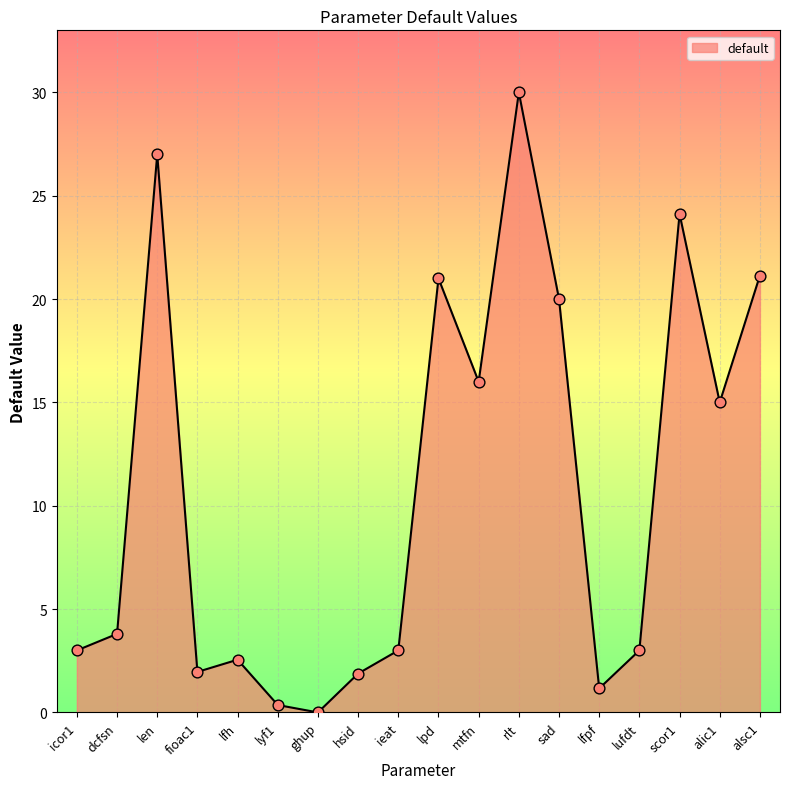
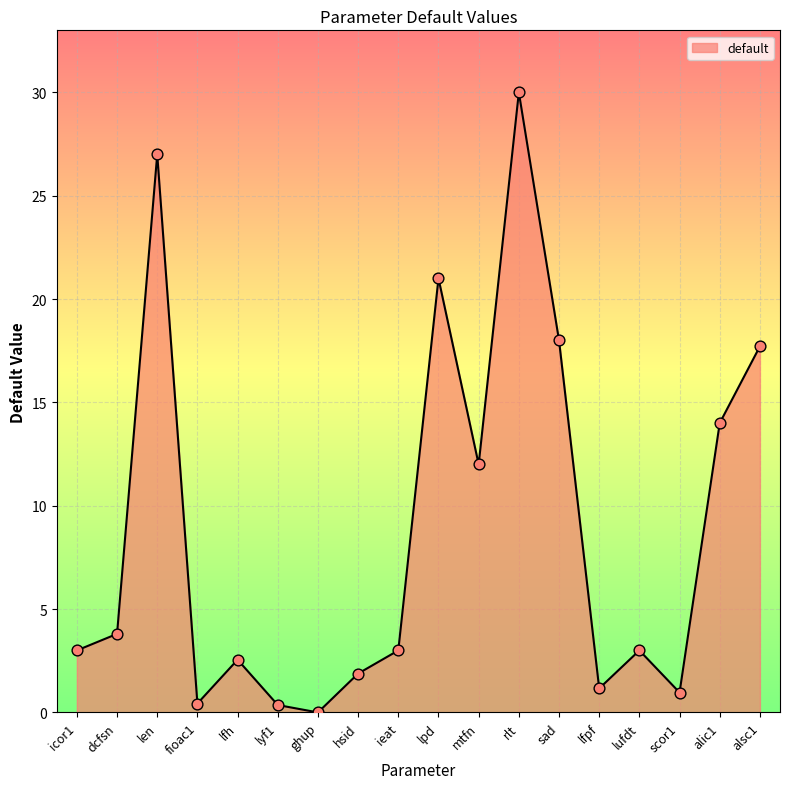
  {
    "icor1": 3.0,
    "dcfsn": 3.8,
    "len": 27.0,
-   "fioac1": 2.0,
+   "fioac1": 0.4,
    "lfh": 2.6,
    "lyf1": 0.4,
    "ghup": 0.0,
    "hsid": 1.9,
    "ieat": 3.0,
    "lpd": 21.0,
-   "mtfn": 16,
+   "mtfn": 12,
    "rlt": 30.0,
-   "sad": 20,
+   "sad": 18,
    "lfpf": 1.2,
    "lufdt": 3.0,
-   "scor1": 24.1,
-   "alic1": 15,
-   "alsc1": 21.1
+   "scor1": 1.0,
+   "alic1": 14,
+   "alsc1": 17.7
  }
